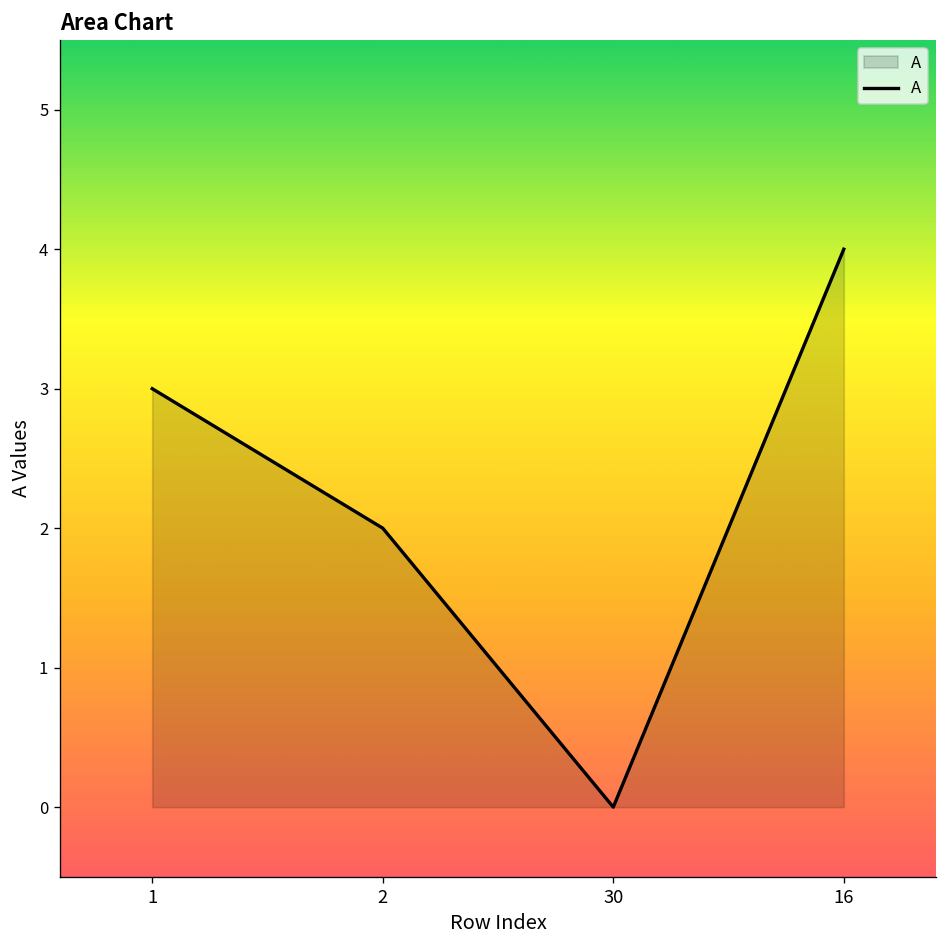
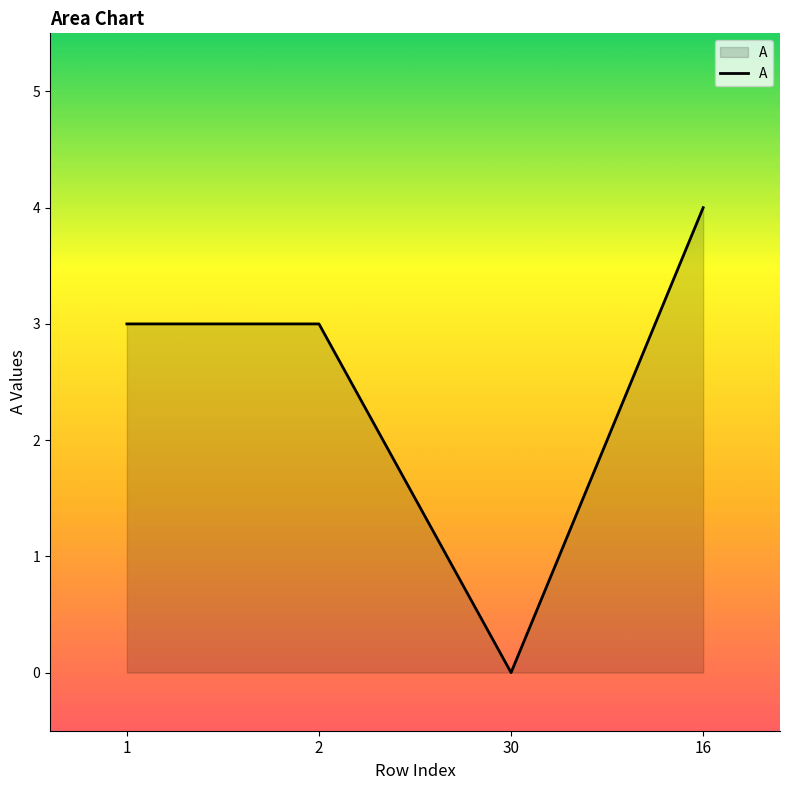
  {
    "1": 3,
-   "2": 2,
+   "2": 3,
    "30": 0,
    "16": 4
  }
